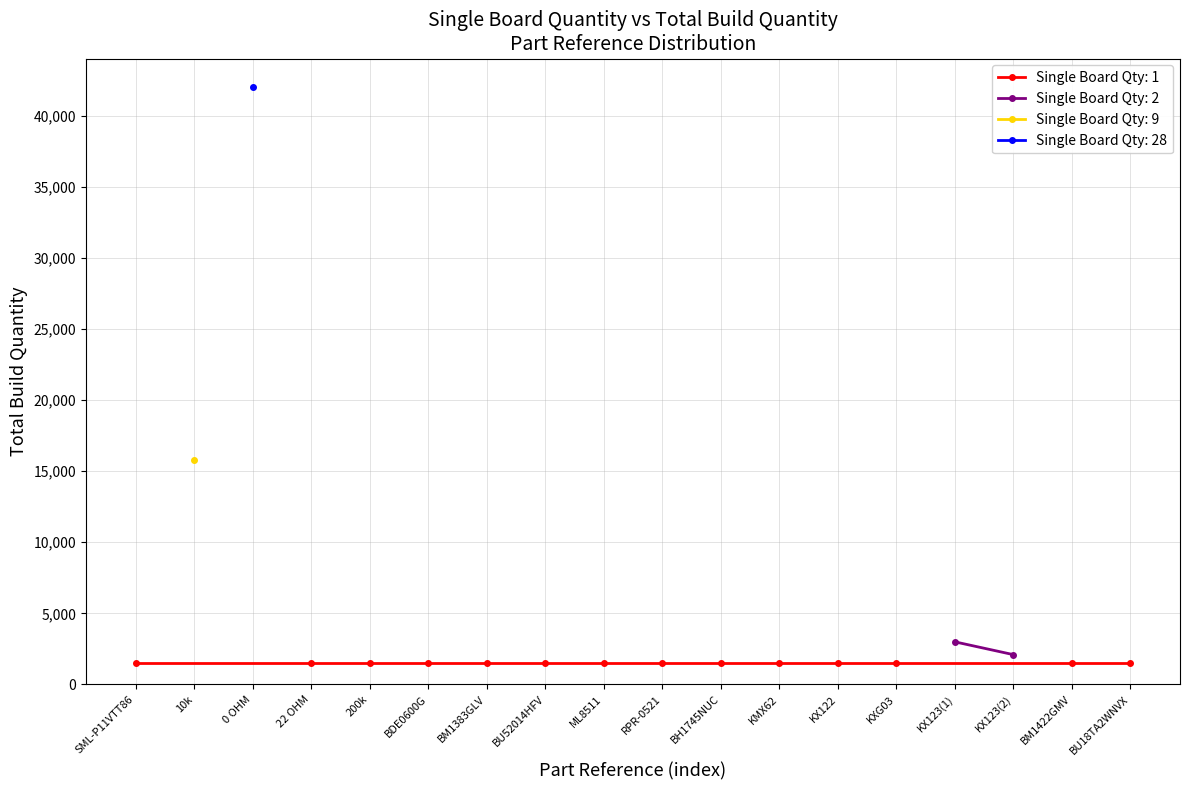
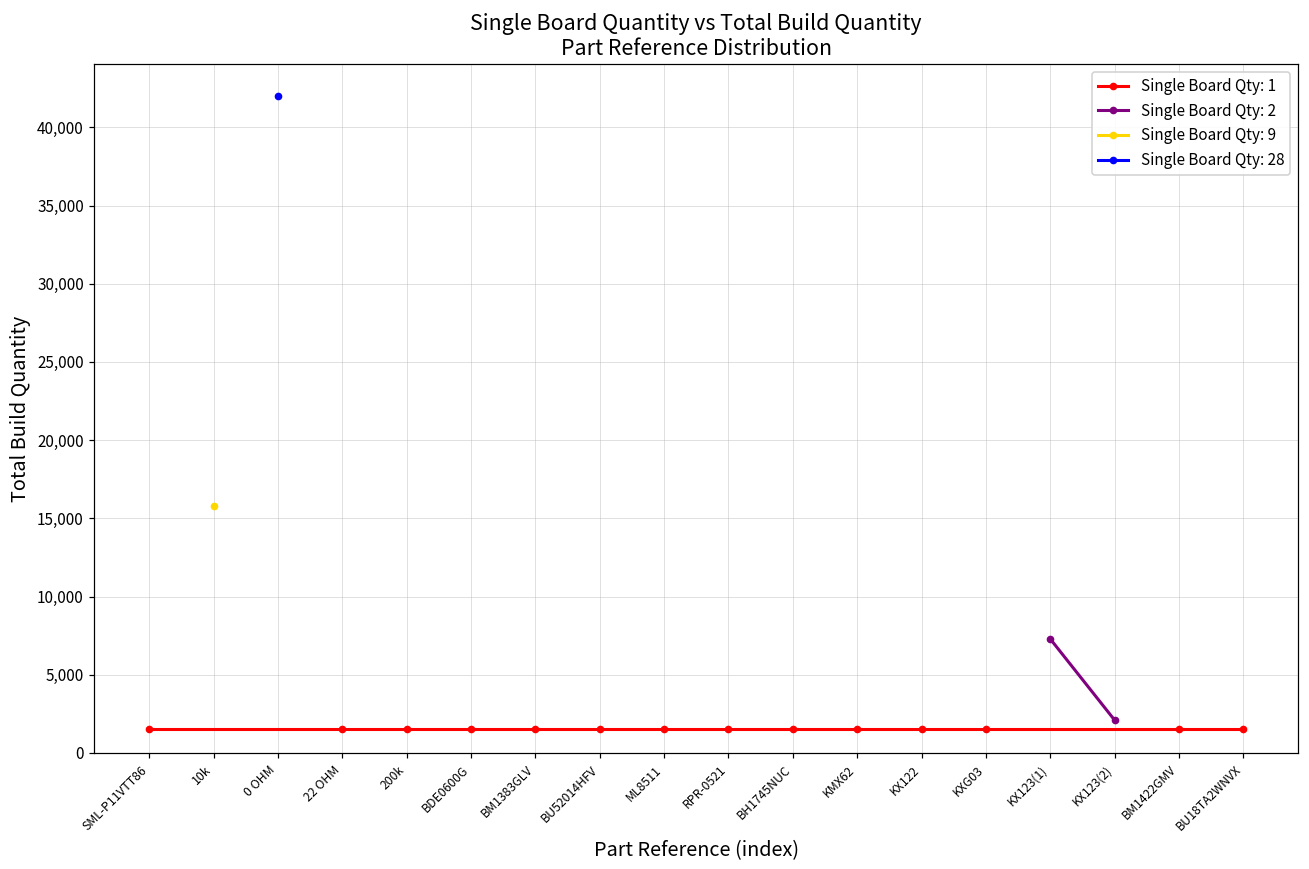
  {
    "Single Board Qty: 1": {
      "SML-P11VTT86": "1,500",
      "22 OHM": "1,500",
      "200k": "1,500",
      "BDE0600G": "1,500",
      "BM1383GLV": "1,500",
      "BU52014HFV": "1,500",
      "ML8511": "1,500",
      "RPR-0521": "1,500",
      "BH1745NUC": "1,500",
      "KMX62": "1,500",
      "KX122": "1,500",
      "KXG03": "1,500",
      "BM1422GMV": "1,500",
      "BU18TA2WNVX": "1,500"
    },
    "Single Board Qty: 2": {
-     "KX123(1)": "3,000",
+     "KX123(1)": "7,300",
      "KX123(2)": "2,100"
    },
    "Single Board Qty: 9": {
      "10k": "15,800"
    },
    "Single Board Qty: 28": {
      "0 OHM": "42,000"
    }
  }
